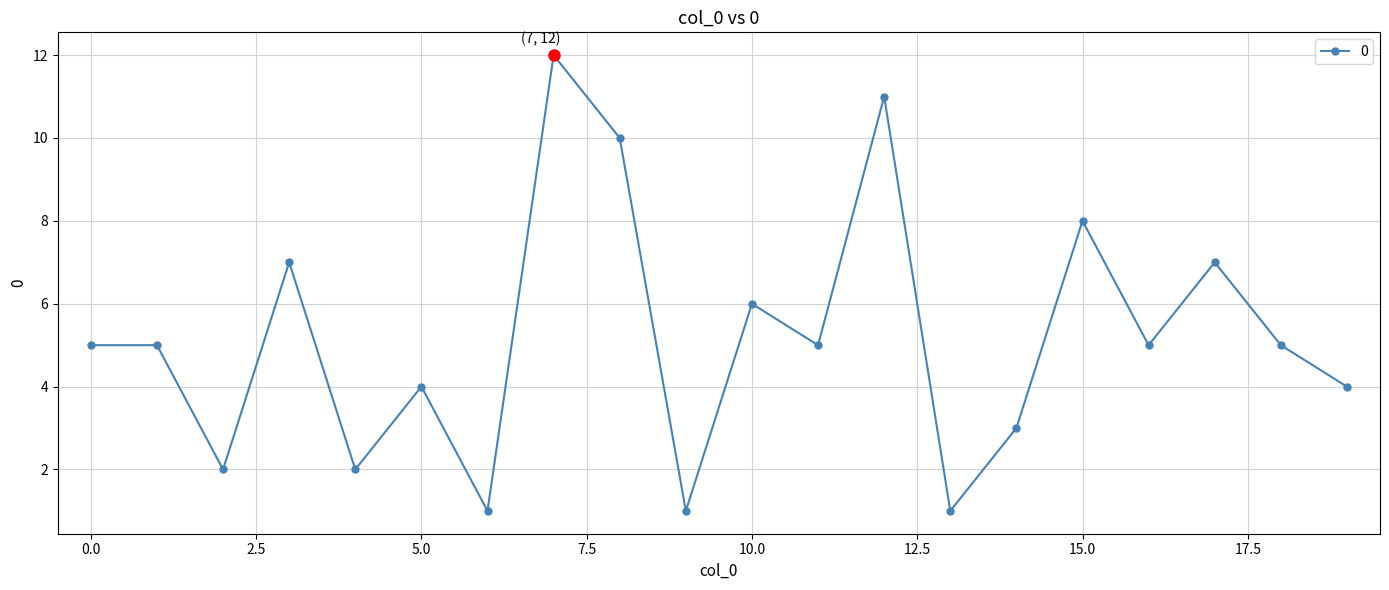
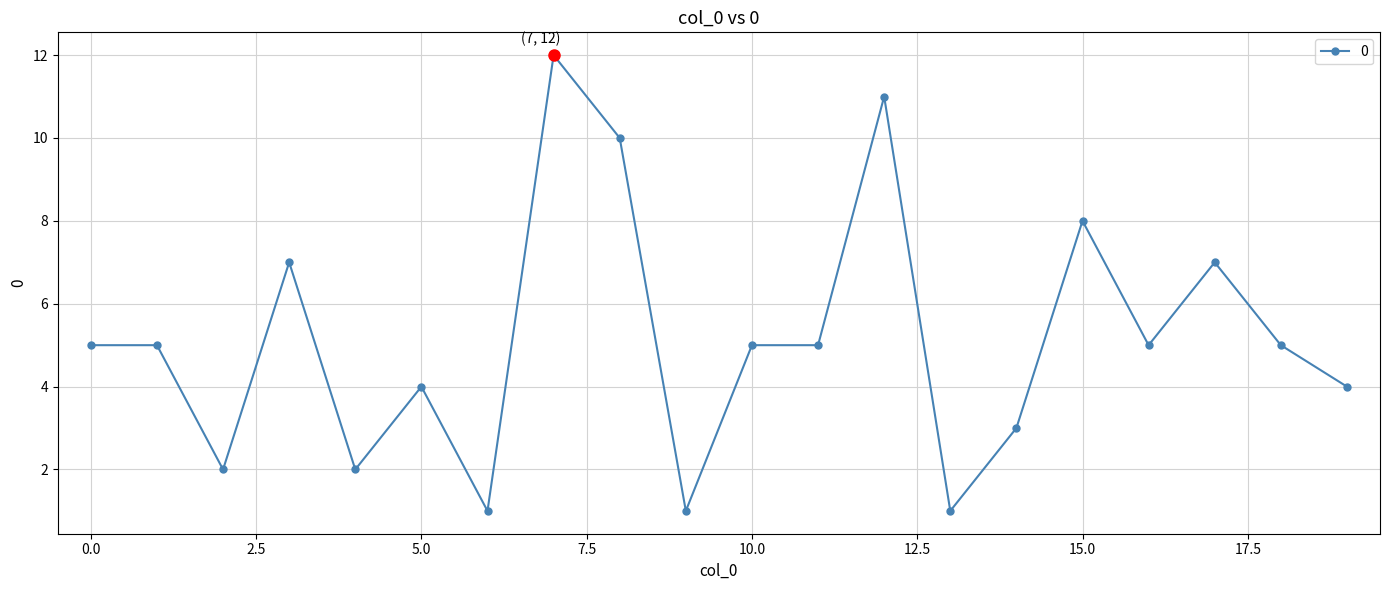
  {
    "0": {
      "0.0": 5,
      "5.0": 4,
-     "10.0": 6,
+     "10.0": 5,
      "15.0": 8
    }
  }
